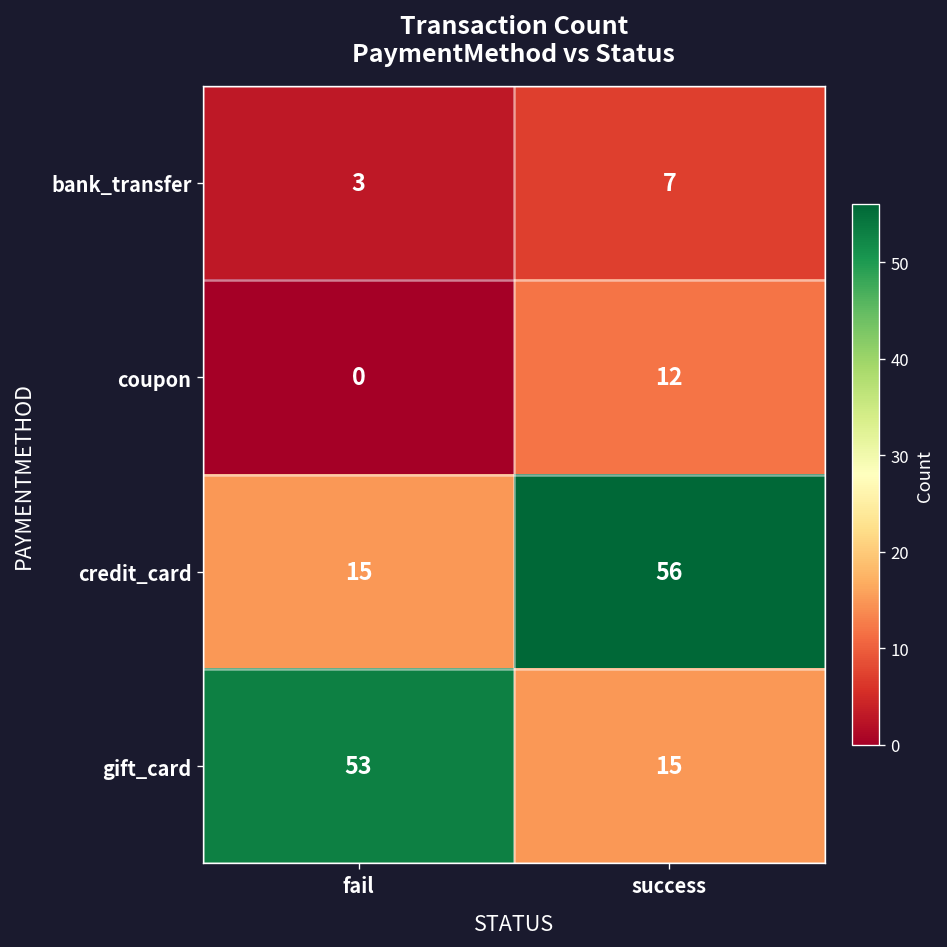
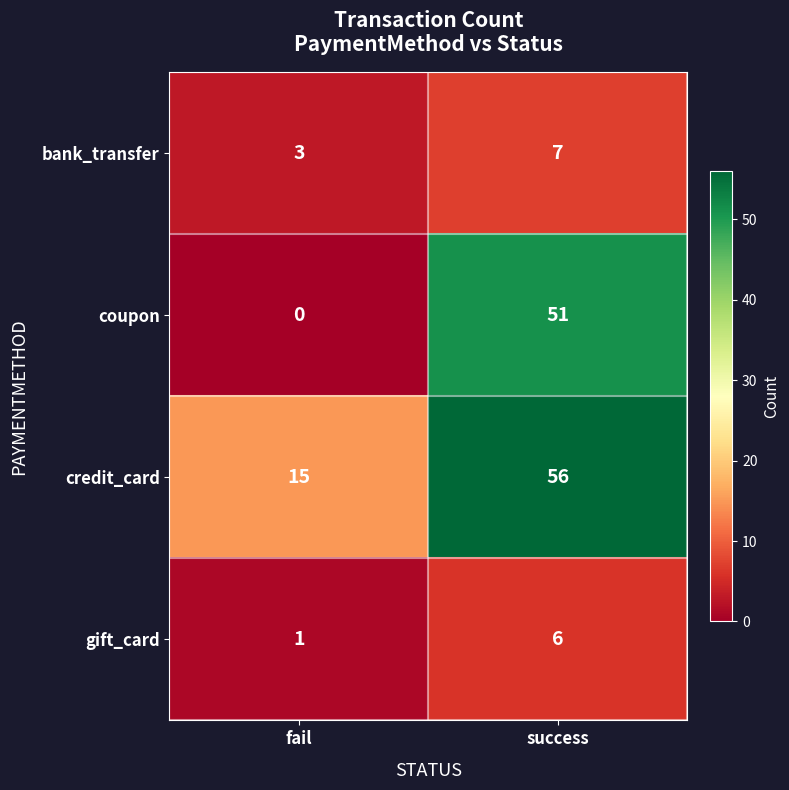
  {
    "bank_transfer": {
      "fail": 3,
      "success": 7
    },
    "coupon": {
      "fail": 0,
-     "success": 12
+     "success": 51
    },
    "credit_card": {
      "fail": 15,
      "success": 56
    },
    "gift_card": {
-     "fail": 53,
-     "success": 15
+     "fail": 1,
+     "success": 6
    }
  }
